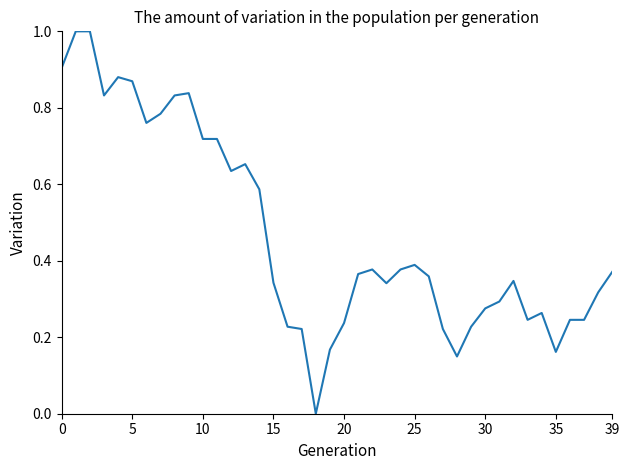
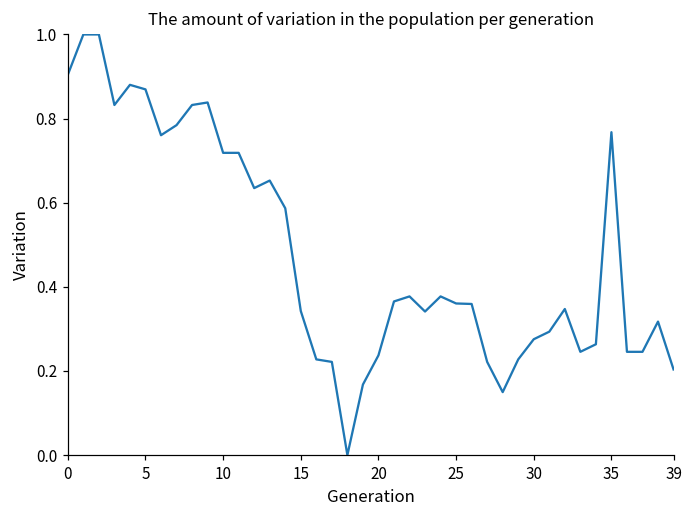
  {
    "0": 0.90,
    "5": 0.87,
    "10": 0.72,
    "15": 0.34,
    "20": 0.24,
-   "25": 0.39,
+   "25": 0.36,
    "30": 0.28,
-   "35": 0.16,
-   "39": 0.37
+   "35": 0.77,
+   "39": 0.20
  }
